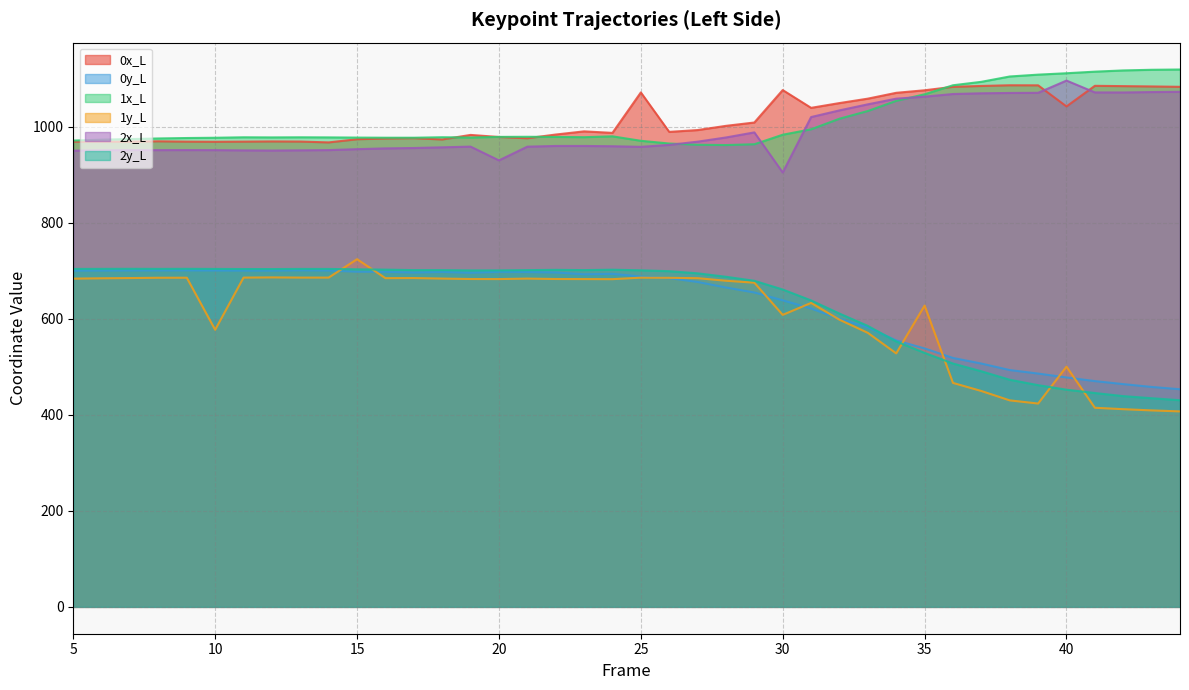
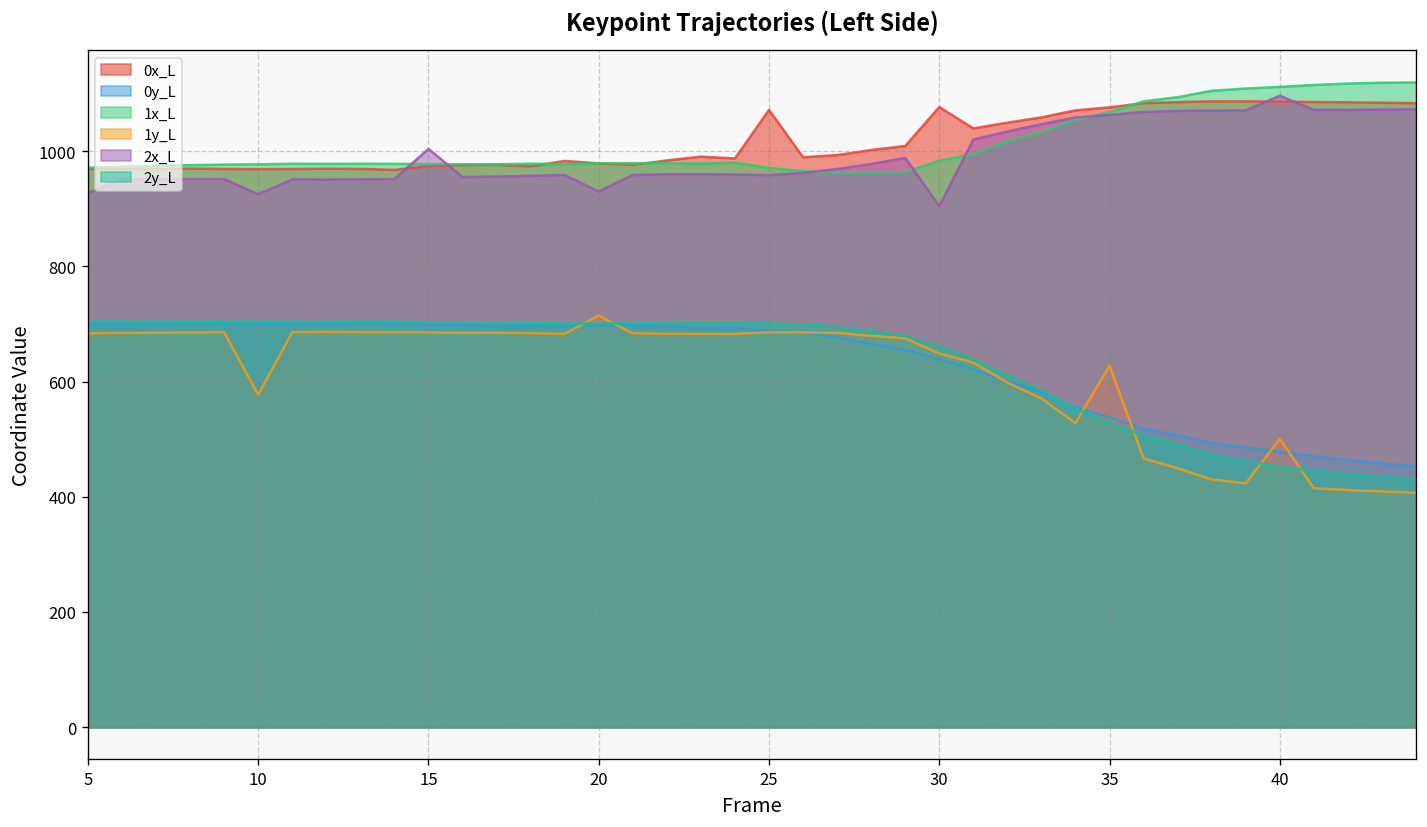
  {
    "0x_L": {
      "10": 970,
      "25": 1070,
      "30": 1080,
      "35": 1080,
-     "40": 1040
+     "40": 1090
    },
    "1y_L": {
      "5": 680,
      "10": 580,
-     "15": 720,
-     "20": 680,
-     "30": 610,
+     "15": 690,
+     "20": 710,
+     "30": 650,
      "35": 630,
      "40": 500
    },
    "2x_L": {
-     "5": 950,
-     "10": 950,
-     "15": 950,
+     "5": 930,
+     "10": 930,
+     "15": 1000,
      "20": 930,
      "25": 960,
      "30": 900,
      "40": 1100
    }
  }
